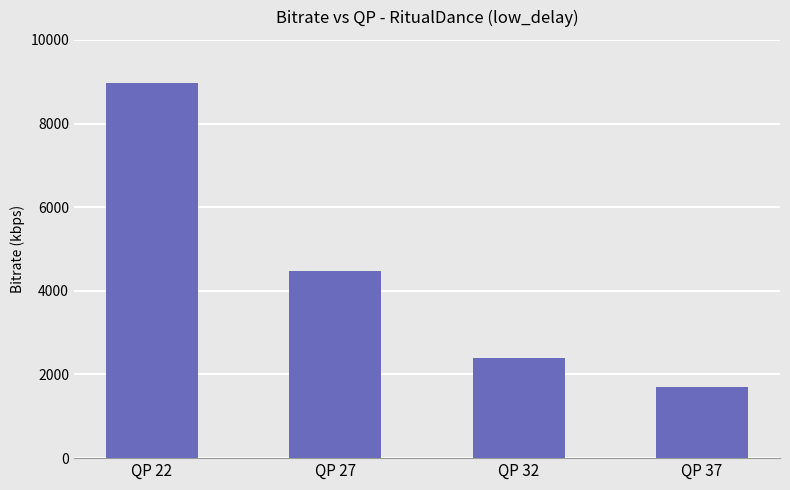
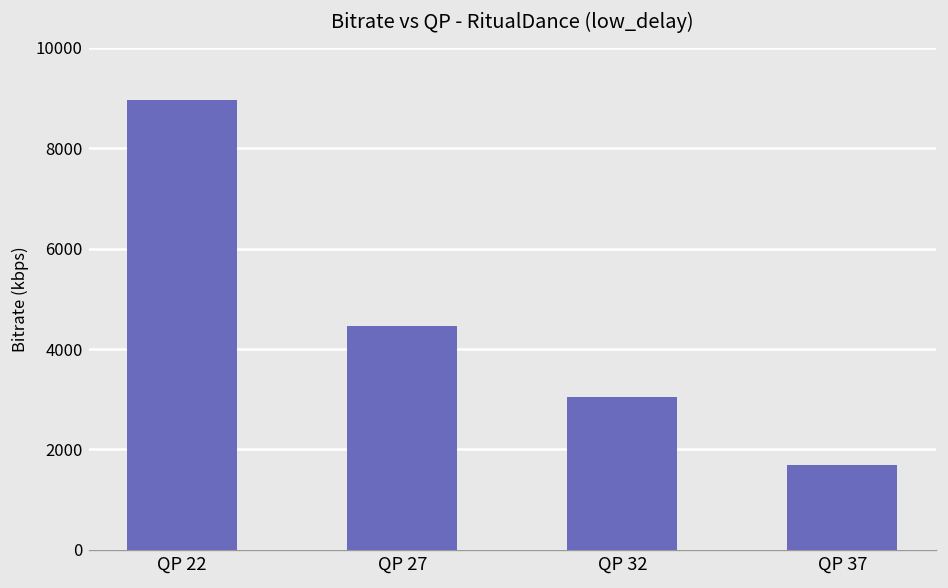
  {
    "QP 22": 9000,
    "QP 27": 4500,
-   "QP 32": 2400,
+   "QP 32": 3000,
    "QP 37": 1700
  }
